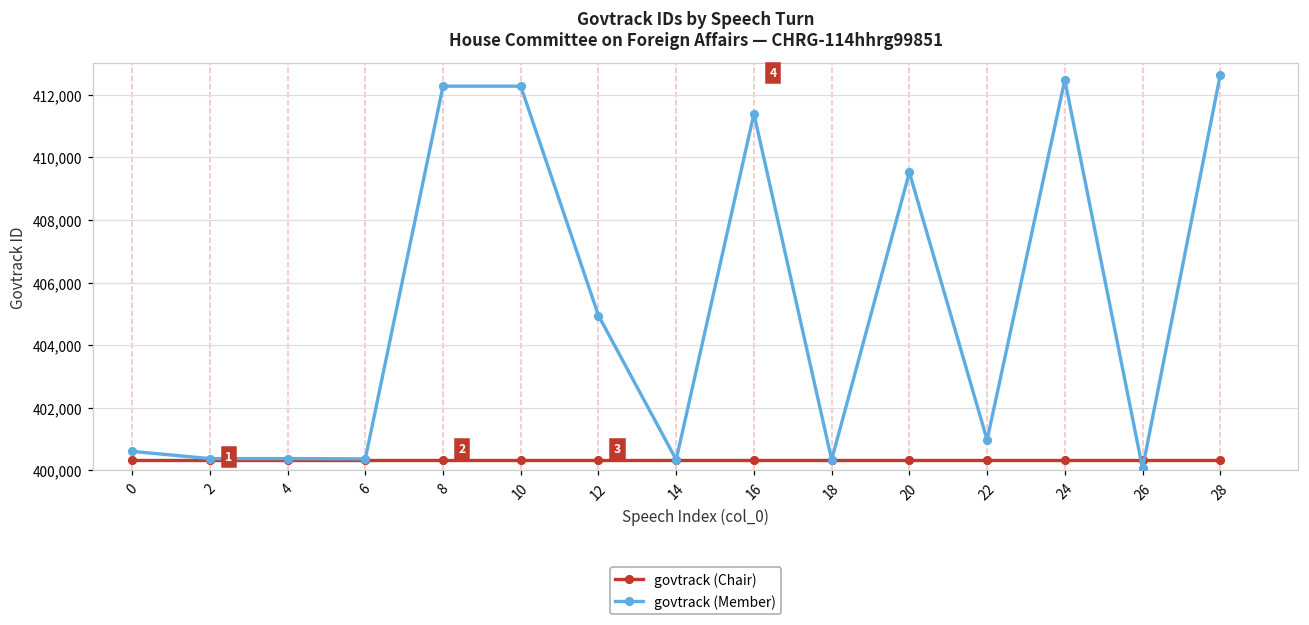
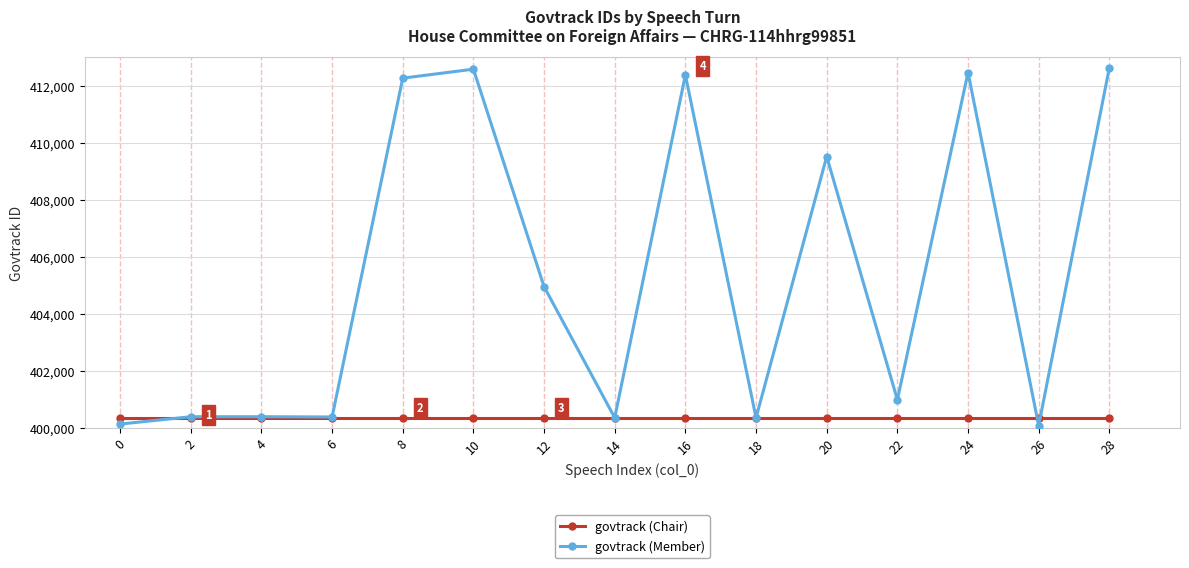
  {
    "govtrack (Chair)": {
      "0": "400,300",
      "10": "400,300",
      "16": "400,300",
      "20": "400,300",
      "22": "400,300",
      "24": "400,300",
      "26": "400,300",
      "28": "400,300"
    },
    "govtrack (Member)": {
-     "0": "400,600",
+     "0": "400,100",
      "8": "412,300",
-     "10": "412,300",
+     "10": "412,600",
      "12": "404,900",
-     "16": "411,400",
+     "16": "412,400",
      "20": "409,500",
      "22": "401,000",
      "24": "412,500",
      "26": "400,100",
      "28": "412,600"
    }
  }
